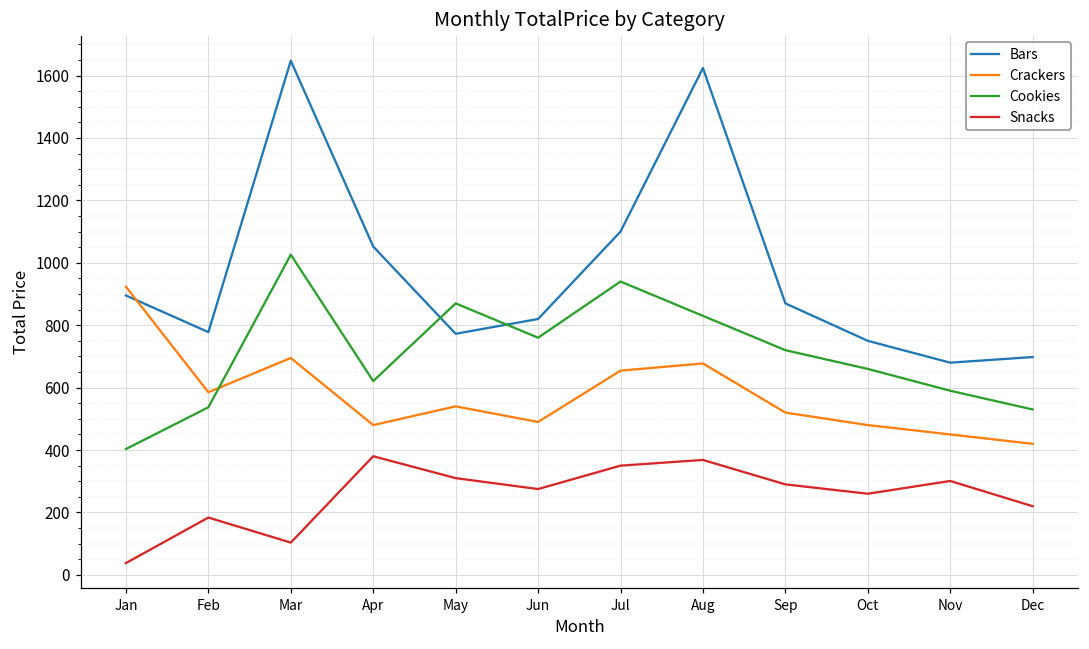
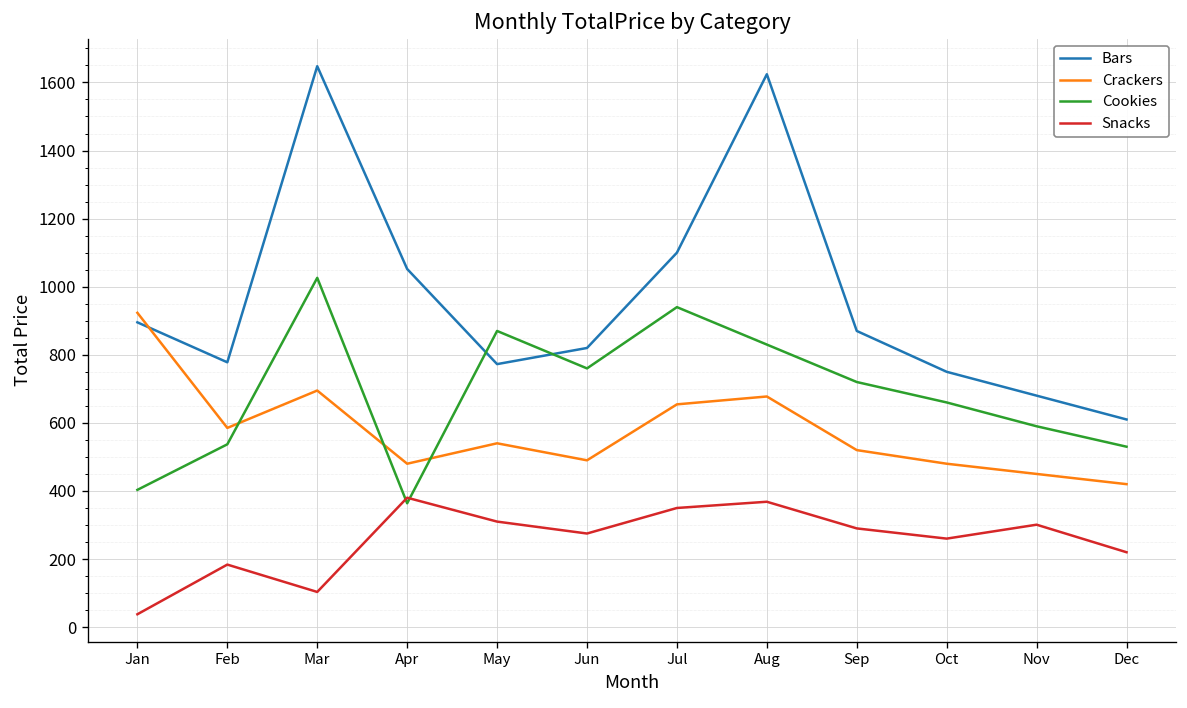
  {
    "Bars": {
      "Jan": 900,
      "Feb": 780,
      "Mar": 1650,
      "Apr": 1050,
      "May": 770,
      "Jun": 820,
      "Jul": 1100,
      "Aug": 1620,
      "Sep": 870,
      "Oct": 750,
      "Nov": 680,
-     "Dec": 700
+     "Dec": 610
    },
    "Crackers": {
      "Jan": 920,
      "Feb": 590,
      "Mar": 700,
      "Apr": 480,
      "May": 540,
      "Jun": 490,
      "Jul": 650,
      "Aug": 680,
      "Sep": 520,
      "Oct": 480,
      "Nov": 450,
      "Dec": 420
    },
    "Cookies": {
      "Jan": 400,
      "Feb": 540,
      "Mar": 1030,
-     "Apr": 620,
+     "Apr": 360,
      "May": 870,
      "Jun": 760,
      "Jul": 940,
      "Aug": 830,
      "Sep": 720,
      "Oct": 660,
      "Nov": 590,
      "Dec": 530
    },
    "Snacks": {
      "Jan": 40,
      "Feb": 180,
      "Mar": 100,
      "Apr": 380,
      "May": 310,
      "Jun": 280,
      "Jul": 350,
      "Aug": 370,
      "Sep": 290,
      "Oct": 260,
      "Nov": 300,
      "Dec": 220
    }
  }
